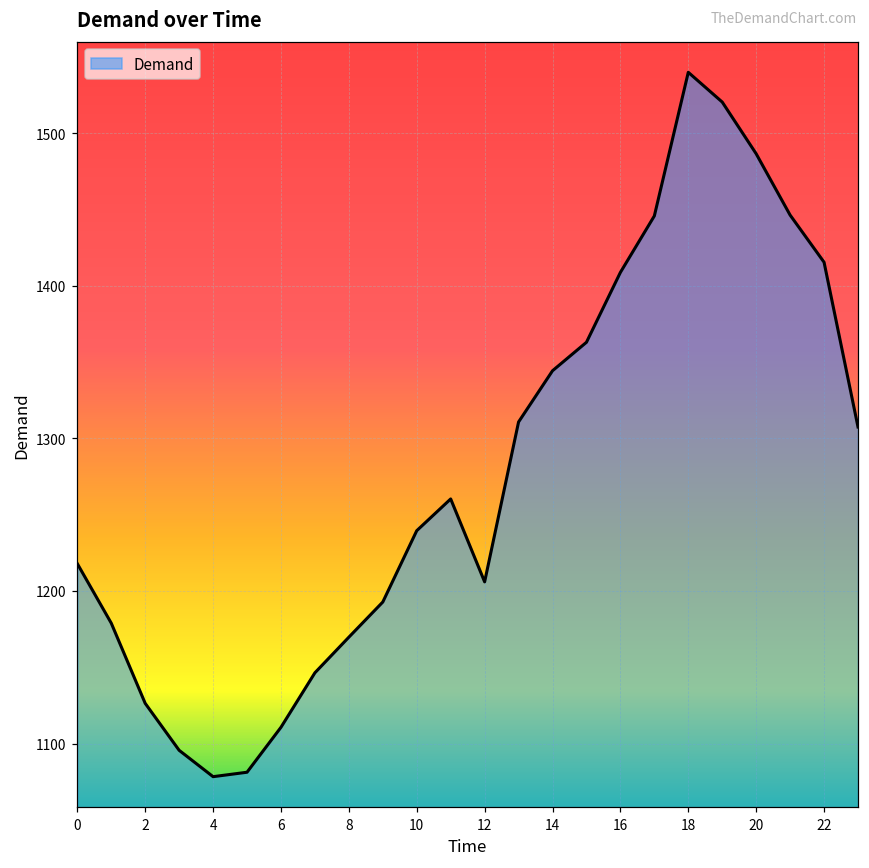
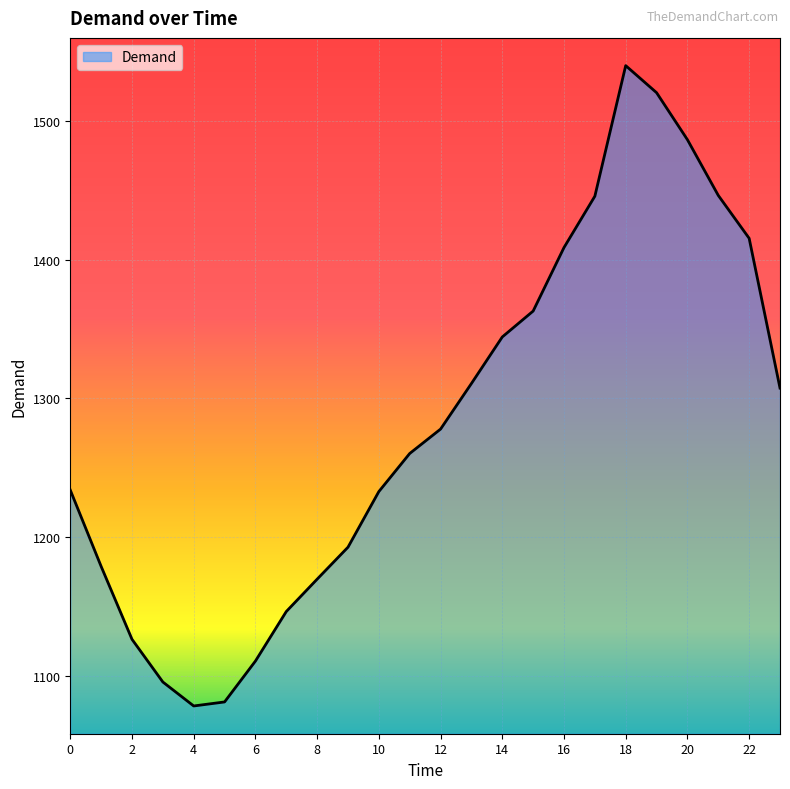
  {
-   "0": 1218,
+   "0": 1234,
    "2": 1126,
    "4": 1078,
    "6": 1111,
    "8": 1170,
-   "10": 1239,
-   "12": 1206,
+   "10": 1233,
+   "12": 1278,
    "14": 1344,
    "16": 1409,
    "18": 1540,
    "20": 1486,
    "22": 1415
  }
